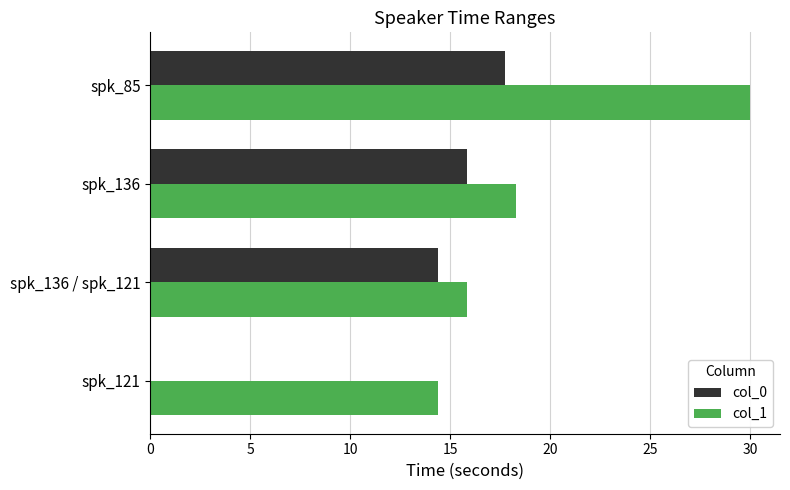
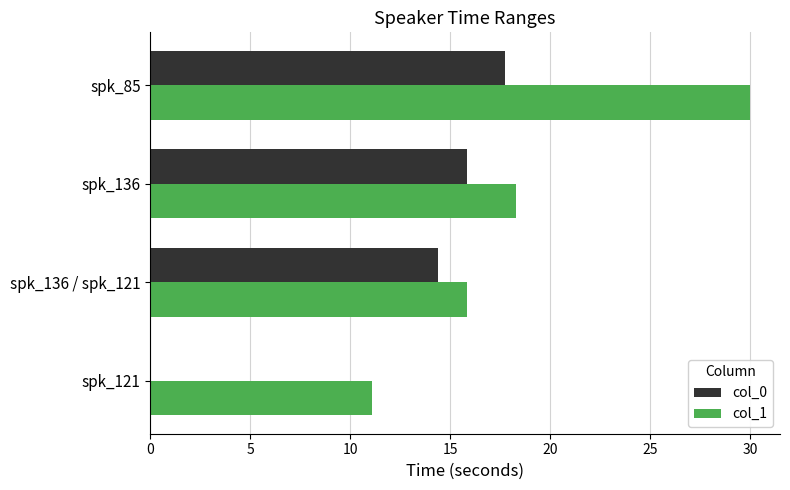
  {
    "col_0": {
      "spk_85": 17.8,
      "spk_136": 15.8,
      "spk_136 / spk_121": 14.4,
      "spk_121": 0.0
    },
    "col_1": {
      "spk_85": 30.0,
      "spk_136": 18.3,
      "spk_136 / spk_121": 15.8,
-     "spk_121": 14.4
+     "spk_121": 11.1
    }
  }
